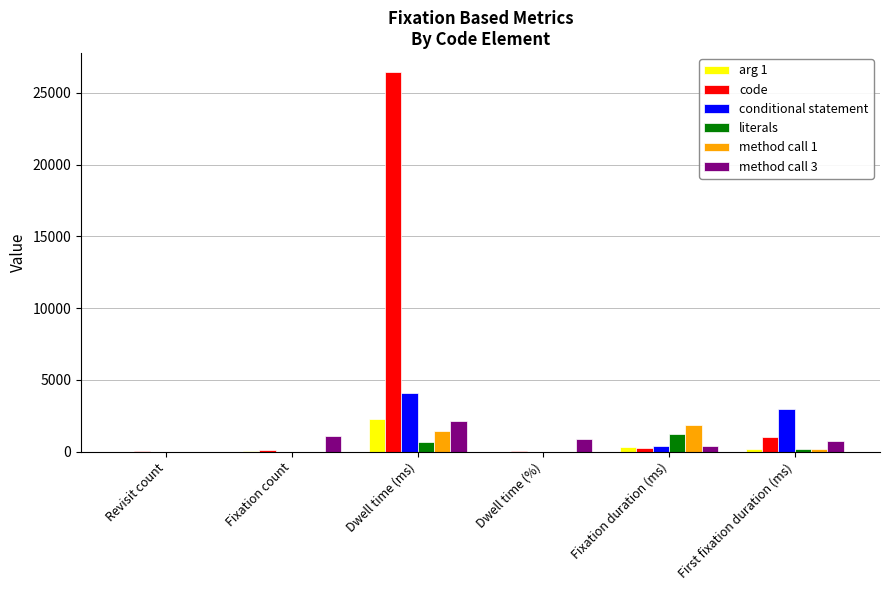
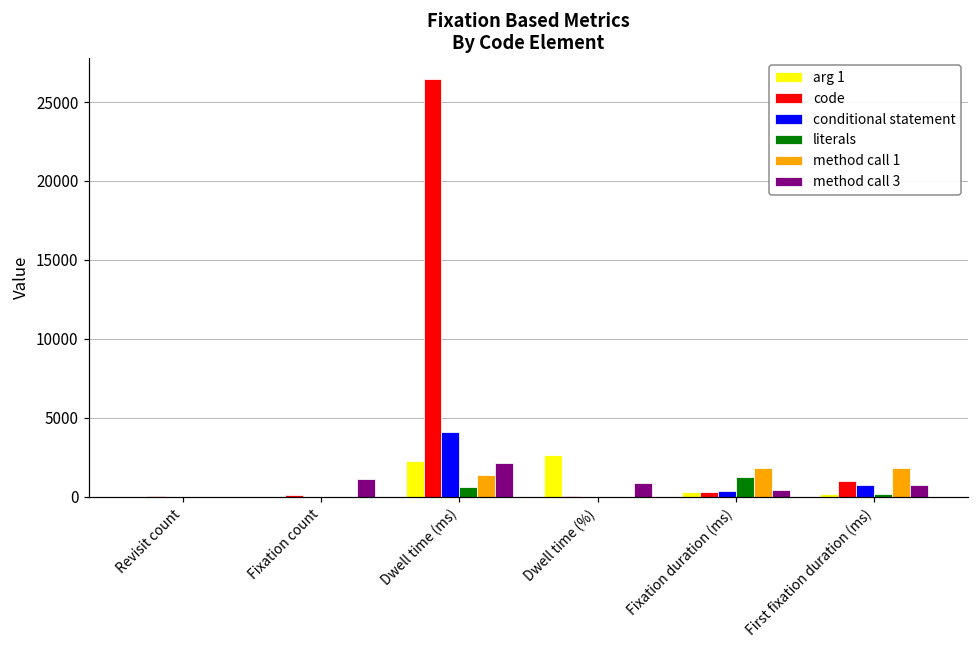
  {
    "arg 1": {
      "Dwell time (ms)": 2300,
-     "Dwell time (%)": 0,
+     "Dwell time (%)": 2700,
      "Fixation duration (ms)": 300
    },
    "code": {
      "Dwell time (ms)": 26400,
      "Fixation duration (ms)": 300,
      "First fixation duration (ms)": 1000
    },
    "conditional statement": {
      "Dwell time (ms)": 4100,
      "Fixation duration (ms)": 400,
-     "First fixation duration (ms)": 3000
+     "First fixation duration (ms)": 800
    },
    "literals": {
      "Dwell time (ms)": 700,
      "Fixation duration (ms)": 1200
    },
    "method call 1": {
      "Dwell time (ms)": 1400,
      "Fixation duration (ms)": 1900,
-     "First fixation duration (ms)": 200
+     "First fixation duration (ms)": 1800
    },
    "method call 3": {
      "Fixation count": 1100,
      "Dwell time (ms)": 2100,
      "Dwell time (%)": 900,
      "Fixation duration (ms)": 400,
      "First fixation duration (ms)": 800
    }
  }
